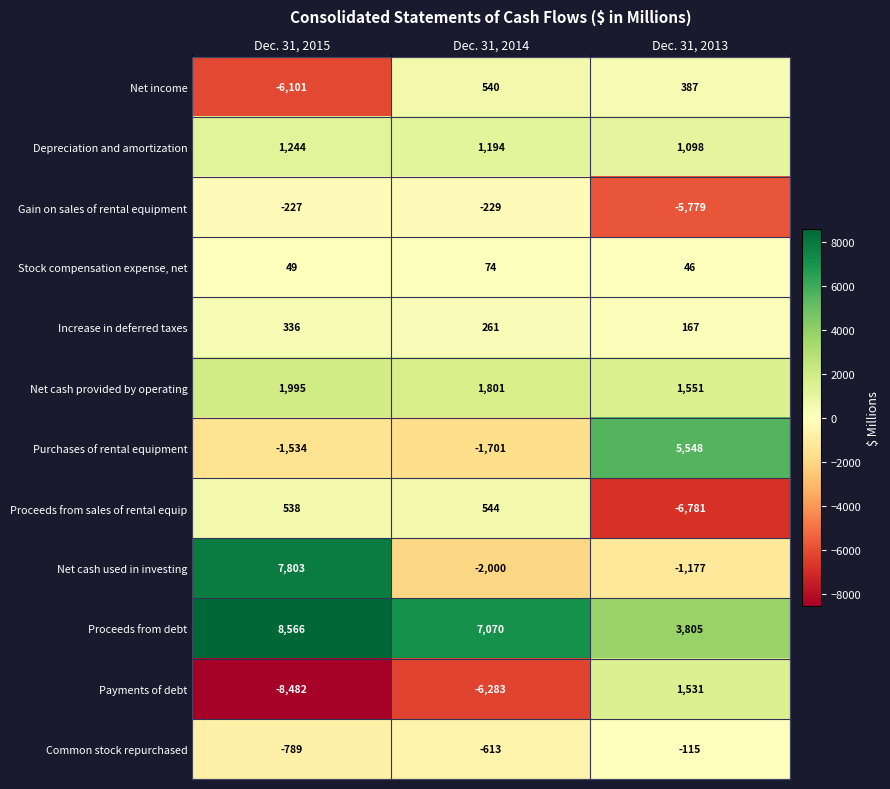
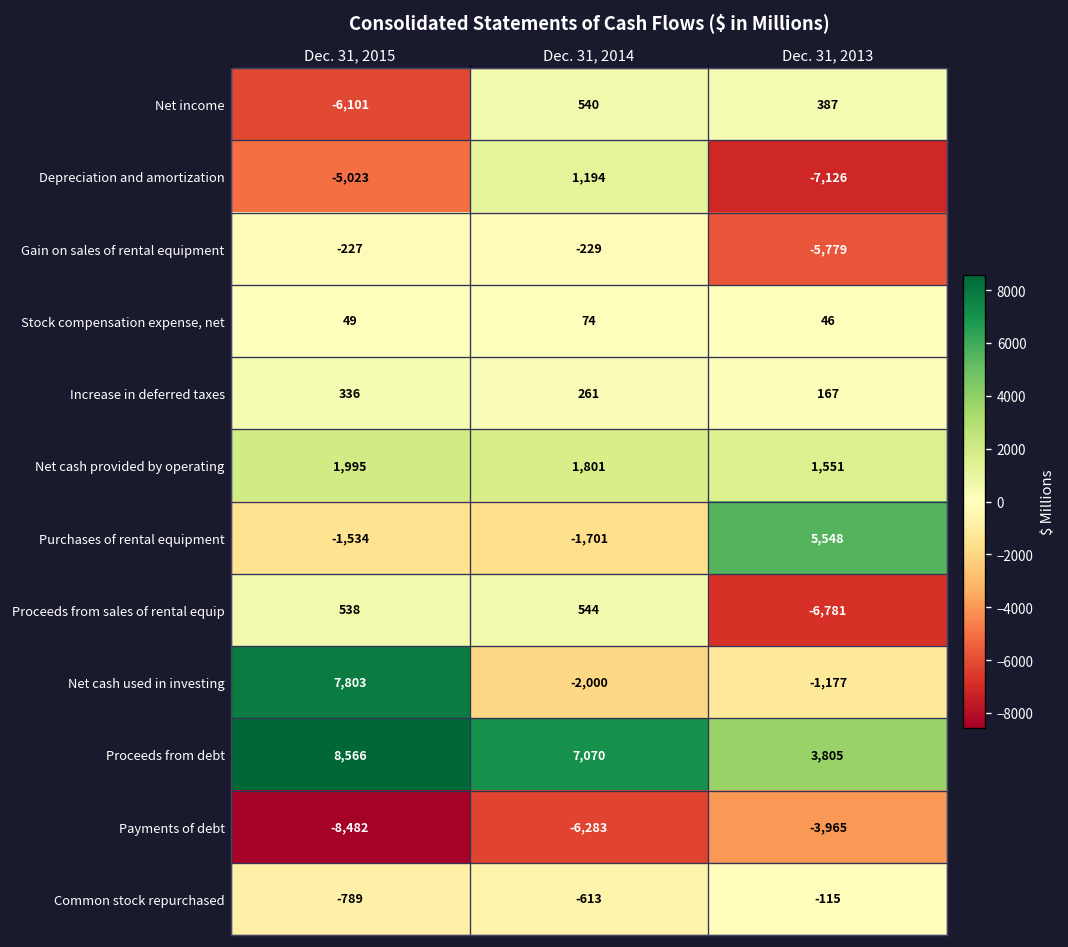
  {
    "Net income": {
      "Dec. 31, 2015": "-6,101",
      "Dec. 31, 2014": "540",
      "Dec. 31, 2013": "387"
    },
    "Depreciation and amortization": {
-     "Dec. 31, 2015": "1,244",
+     "Dec. 31, 2015": "-5,023",
      "Dec. 31, 2014": "1,194",
-     "Dec. 31, 2013": "1,098"
+     "Dec. 31, 2013": "-7,126"
    },
    "Gain on sales of rental equipment": {
      "Dec. 31, 2015": "-227",
      "Dec. 31, 2014": "-229",
      "Dec. 31, 2013": "-5,779"
    },
    "Stock compensation expense, net": {
      "Dec. 31, 2015": "49",
      "Dec. 31, 2014": "74",
      "Dec. 31, 2013": "46"
    },
    "Increase in deferred taxes": {
      "Dec. 31, 2015": "336",
      "Dec. 31, 2014": "261",
      "Dec. 31, 2013": "167"
    },
    "Net cash provided by operating": {
      "Dec. 31, 2015": "1,995",
      "Dec. 31, 2014": "1,801",
      "Dec. 31, 2013": "1,551"
    },
    "Purchases of rental equipment": {
      "Dec. 31, 2015": "-1,534",
      "Dec. 31, 2014": "-1,701",
      "Dec. 31, 2013": "5,548"
    },
    "Proceeds from sales of rental equip": {
      "Dec. 31, 2015": "538",
      "Dec. 31, 2014": "544",
      "Dec. 31, 2013": "-6,781"
    },
    "Net cash used in investing": {
      "Dec. 31, 2015": "7,803",
      "Dec. 31, 2014": "-2,000",
      "Dec. 31, 2013": "-1,177"
    },
    "Proceeds from debt": {
      "Dec. 31, 2015": "8,566",
      "Dec. 31, 2014": "7,070",
      "Dec. 31, 2013": "3,805"
    },
    "Payments of debt": {
      "Dec. 31, 2015": "-8,482",
      "Dec. 31, 2014": "-6,283",
-     "Dec. 31, 2013": "1,531"
+     "Dec. 31, 2013": "-3,965"
    },
    "Common stock repurchased": {
      "Dec. 31, 2015": "-789",
      "Dec. 31, 2014": "-613",
      "Dec. 31, 2013": "-115"
    }
  }
